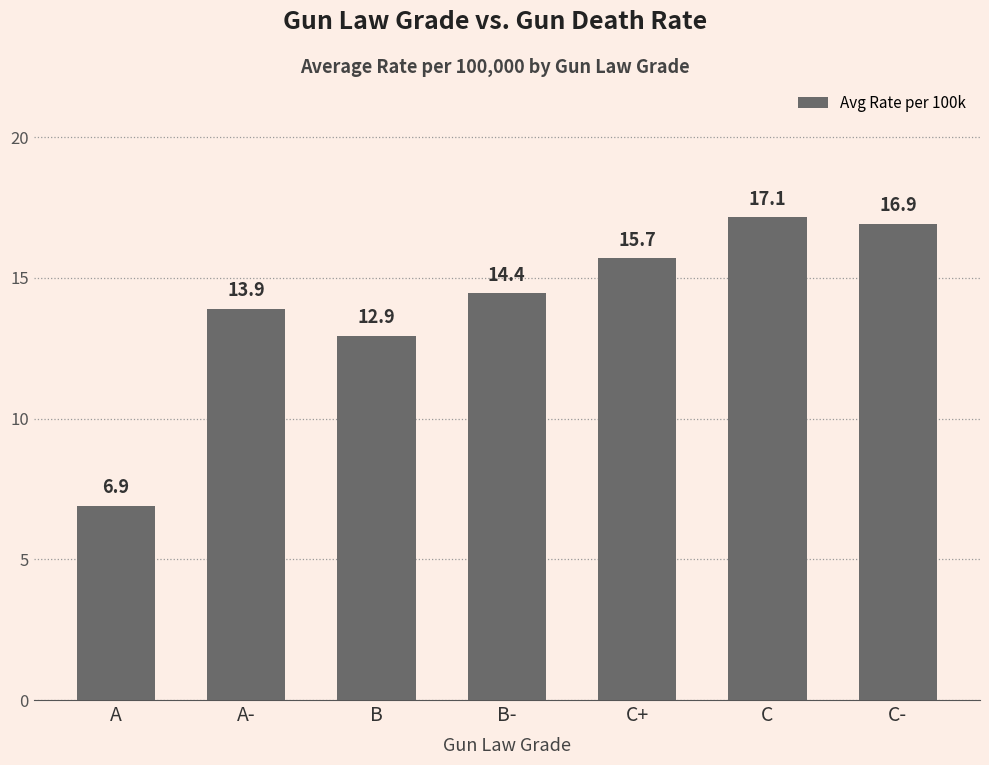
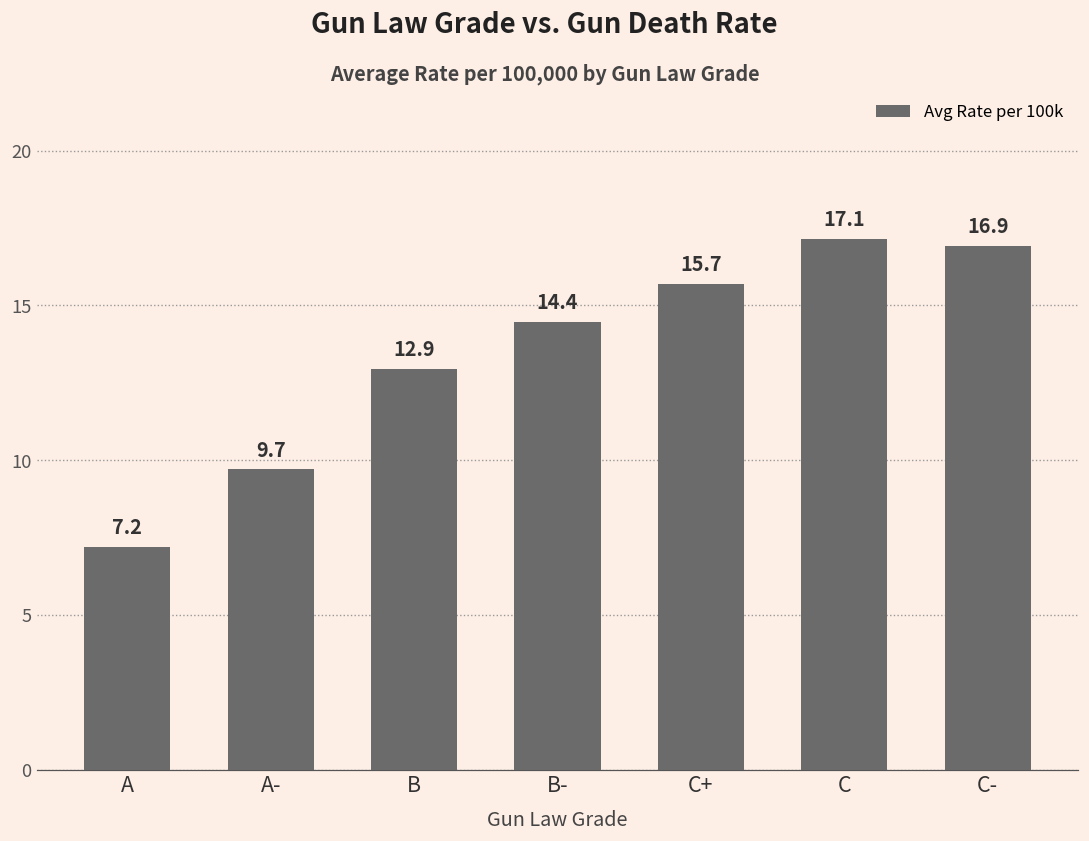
  {
-   "A": 6.9,
-   "A-": 13.9,
+   "A": 7.2,
+   "A-": 9.7,
    "B": 12.9,
    "B-": 14.4,
    "C+": 15.7,
    "C": 17.1,
    "C-": 16.9
  }
